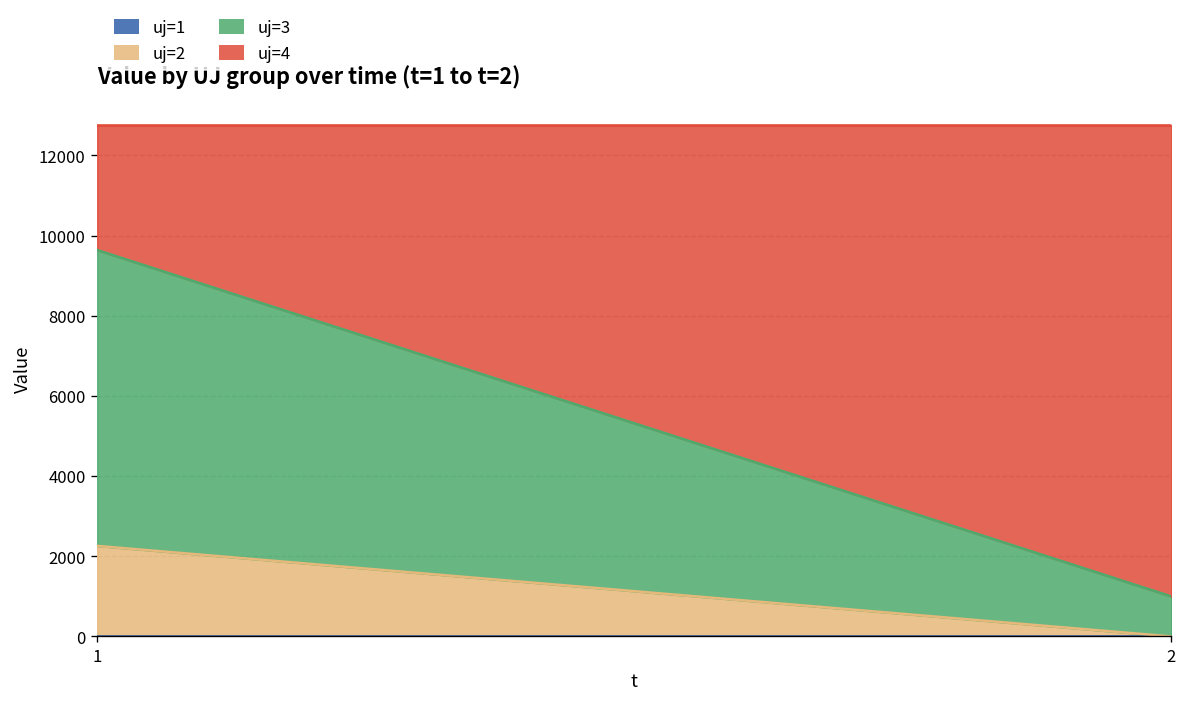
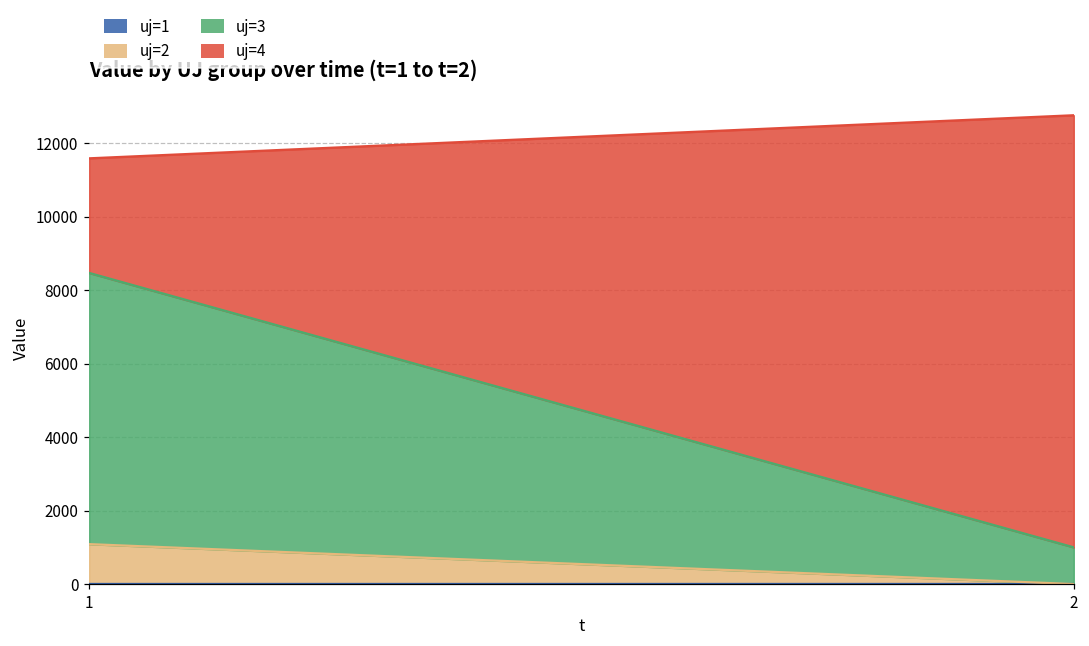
  {
    "uj=1": {
      "1": 0
    },
    "uj=2": {
-     "1": 2300
+     "1": 1100
    },
    "uj=3": {
      "1": 7400,
      "2": 1000
    },
    "uj=4": {
      "1": 3100,
      "2": 11800
    }
  }
